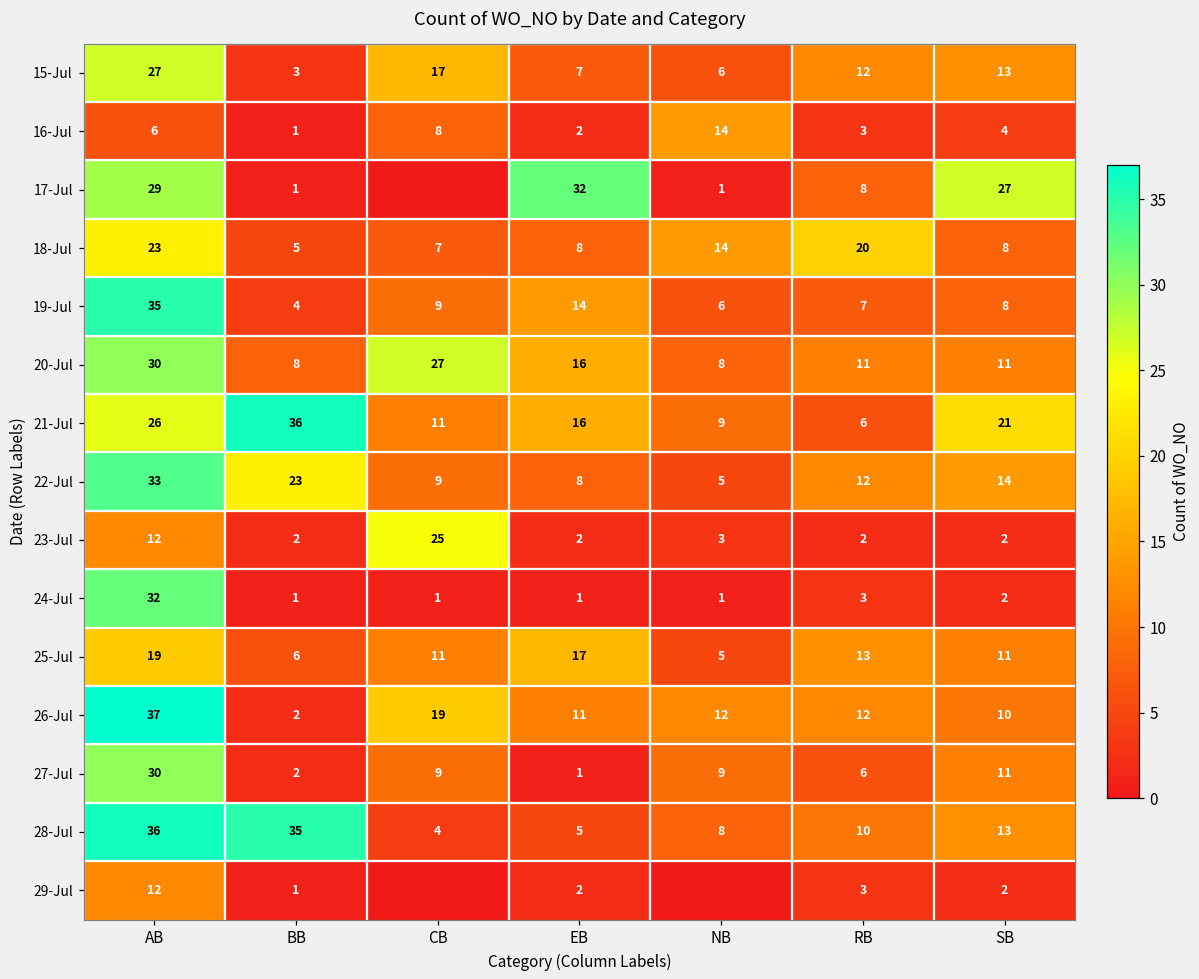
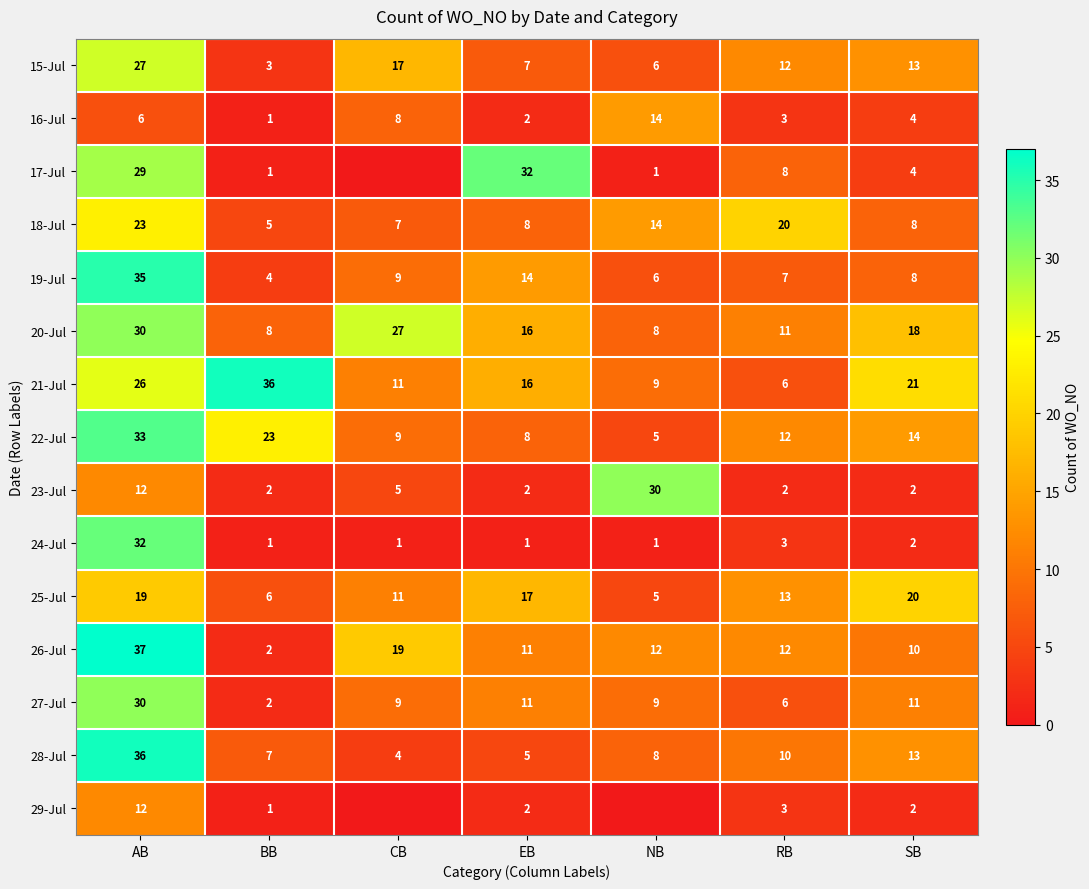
  {
    "15-Jul": {
      "AB": 27,
      "BB": 3,
      "CB": 17,
      "EB": 7,
      "NB": 6,
      "RB": 12,
      "SB": 13
    },
    "16-Jul": {
      "AB": 6,
      "BB": 1,
      "CB": 8,
      "EB": 2,
      "NB": 14,
      "RB": 3,
      "SB": 4
    },
    "17-Jul": {
      "AB": 29,
      "BB": 1,
      "EB": 32,
      "NB": 1,
      "RB": 8,
-     "SB": 27
+     "SB": 4
    },
    "18-Jul": {
      "AB": 23,
      "BB": 5,
      "CB": 7,
      "EB": 8,
      "NB": 14,
      "RB": 20,
      "SB": 8
    },
    "19-Jul": {
      "AB": 35,
      "BB": 4,
      "CB": 9,
      "EB": 14,
      "NB": 6,
      "RB": 7,
      "SB": 8
    },
    "20-Jul": {
      "AB": 30,
      "BB": 8,
      "CB": 27,
      "EB": 16,
      "NB": 8,
      "RB": 11,
-     "SB": 11
+     "SB": 18
    },
    "21-Jul": {
      "AB": 26,
      "BB": 36,
      "CB": 11,
      "EB": 16,
      "NB": 9,
      "RB": 6,
      "SB": 21
    },
    "22-Jul": {
      "AB": 33,
      "BB": 23,
      "CB": 9,
      "EB": 8,
      "NB": 5,
      "RB": 12,
      "SB": 14
    },
    "23-Jul": {
      "AB": 12,
      "BB": 2,
-     "CB": 25,
+     "CB": 5,
      "EB": 2,
-     "NB": 3,
+     "NB": 30,
      "RB": 2,
      "SB": 2
    },
    "24-Jul": {
      "AB": 32,
      "BB": 1,
      "CB": 1,
      "EB": 1,
      "NB": 1,
      "RB": 3,
      "SB": 2
    },
    "25-Jul": {
      "AB": 19,
      "BB": 6,
      "CB": 11,
      "EB": 17,
      "NB": 5,
      "RB": 13,
-     "SB": 11
+     "SB": 20
    },
    "26-Jul": {
      "AB": 37,
      "BB": 2,
      "CB": 19,
      "EB": 11,
      "NB": 12,
      "RB": 12,
      "SB": 10
    },
    "27-Jul": {
      "AB": 30,
      "BB": 2,
      "CB": 9,
-     "EB": 1,
+     "EB": 11,
      "NB": 9,
      "RB": 6,
      "SB": 11
    },
    "28-Jul": {
      "AB": 36,
-     "BB": 35,
+     "BB": 7,
      "CB": 4,
      "EB": 5,
      "NB": 8,
      "RB": 10,
      "SB": 13
    },
    "29-Jul": {
      "AB": 12,
      "BB": 1,
      "EB": 2,
      "RB": 3,
      "SB": 2
    }
  }
